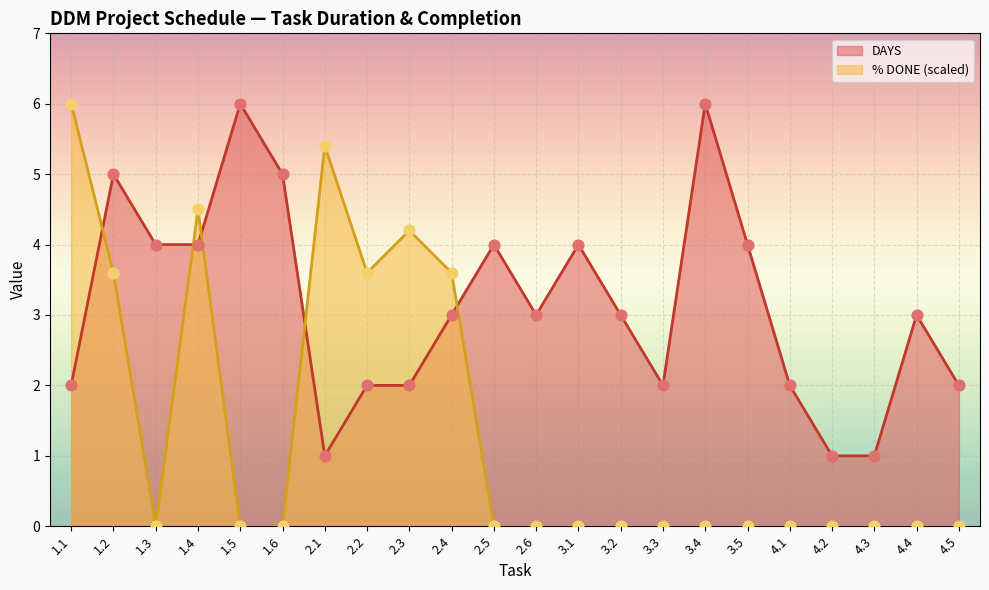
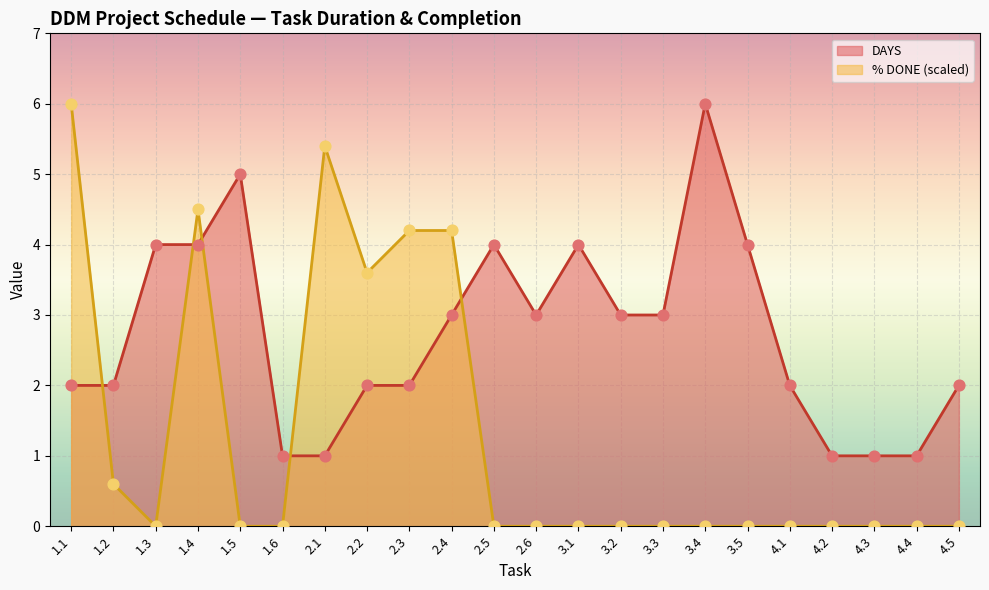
  {
    "DAYS": {
      "1.1": 2,
-     "1.2": 5,
+     "1.2": 2,
      "1.3": 4,
      "1.4": 4,
-     "1.5": 6,
-     "1.6": 5,
+     "1.5": 5,
+     "1.6": 1,
      "2.1": 1,
      "2.2": 2,
      "2.3": 2,
      "2.4": 3,
      "2.5": 4,
      "2.6": 3,
      "3.1": 4,
      "3.2": 3,
-     "3.3": 2,
+     "3.3": 3,
      "3.4": 6,
      "3.5": 4,
      "4.1": 2,
      "4.2": 1,
      "4.3": 1,
-     "4.4": 3,
+     "4.4": 1,
      "4.5": 2
    },
    "% DONE (scaled)": {
      "1.1": 6.0,
-     "1.2": 3.6,
+     "1.2": 0.6,
      "1.3": 0.0,
      "1.4": 4.5,
      "1.5": 0.0,
      "1.6": 0.0,
      "2.1": 5.4,
      "2.2": 3.6,
      "2.3": 4.2,
-     "2.4": 3.6,
+     "2.4": 4.2,
      "2.5": 0.0,
      "2.6": 0.0,
      "3.1": 0.0,
      "3.2": 0.0,
      "3.3": 0.0,
      "3.4": 0.0,
      "3.5": 0.0,
      "4.1": 0.0,
      "4.2": 0.0,
      "4.3": 0.0,
      "4.4": 0.0,
      "4.5": 0.0
    }
  }
